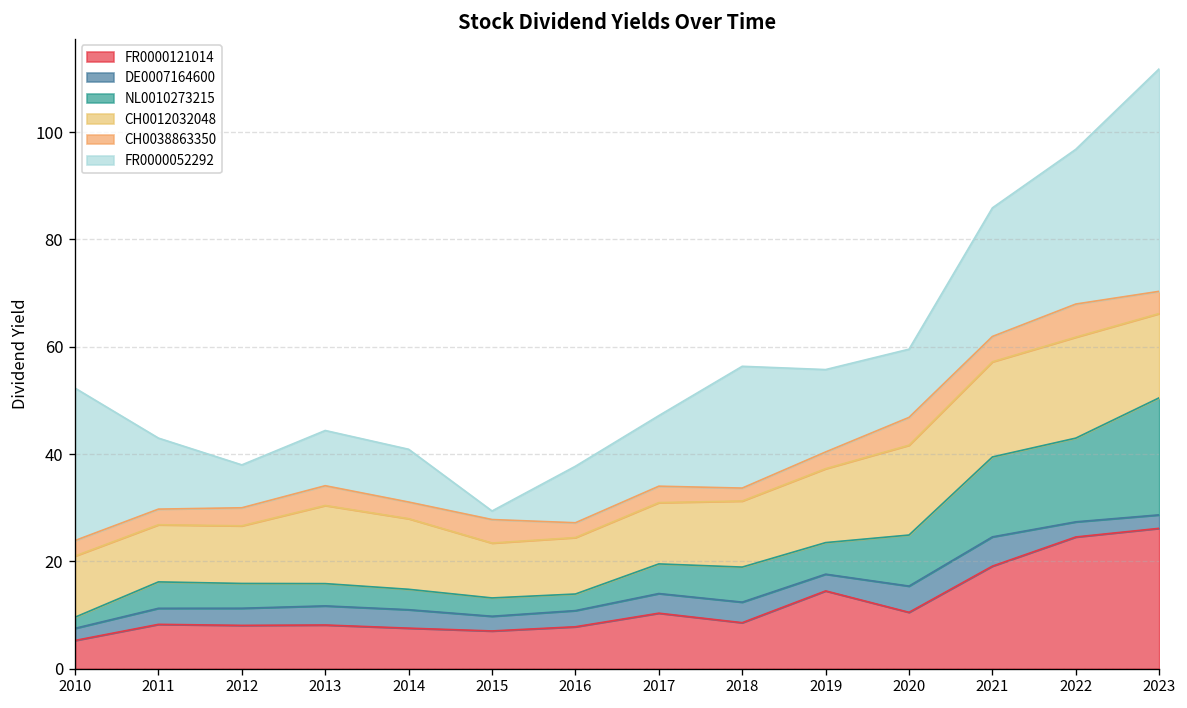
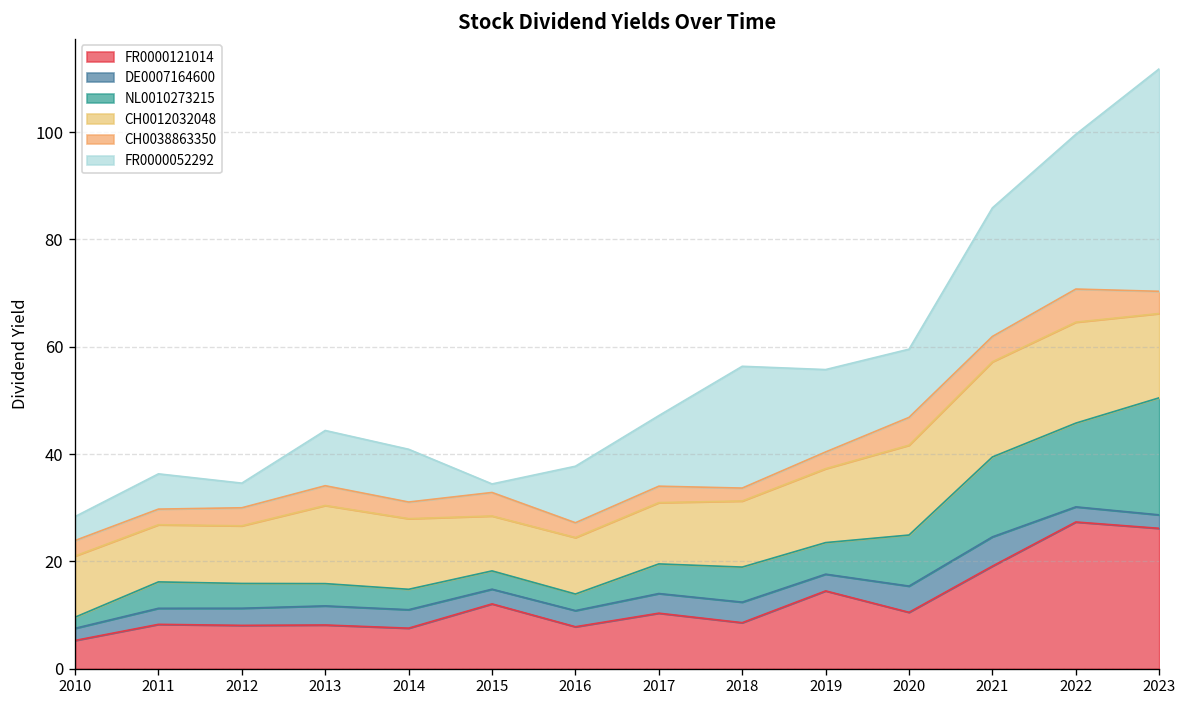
  {
    "FR0000121014": {
      "2010": 5,
      "2011": 8,
      "2012": 8,
      "2013": 8,
      "2014": 8,
-     "2015": 7,
+     "2015": 12,
      "2016": 8,
      "2017": 10,
      "2018": 9,
      "2019": 15,
      "2020": 11,
      "2021": 19,
-     "2022": 25,
+     "2022": 27,
      "2023": 26
    },
    "FR0000052292": {
-     "2010": 28,
-     "2011": 13,
-     "2012": 8,
+     "2010": 4,
+     "2011": 7,
+     "2012": 5,
      "2013": 10,
      "2014": 10,
      "2015": 2,
      "2016": 11,
      "2017": 13,
      "2018": 23,
      "2019": 15,
      "2020": 13,
      "2021": 24,
      "2022": 29,
      "2023": 41
    }
  }
